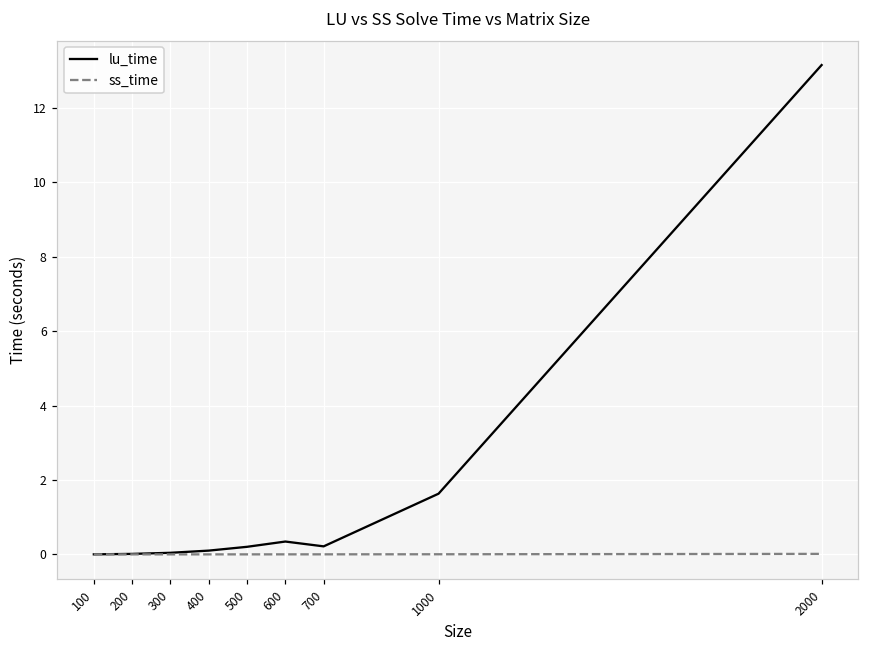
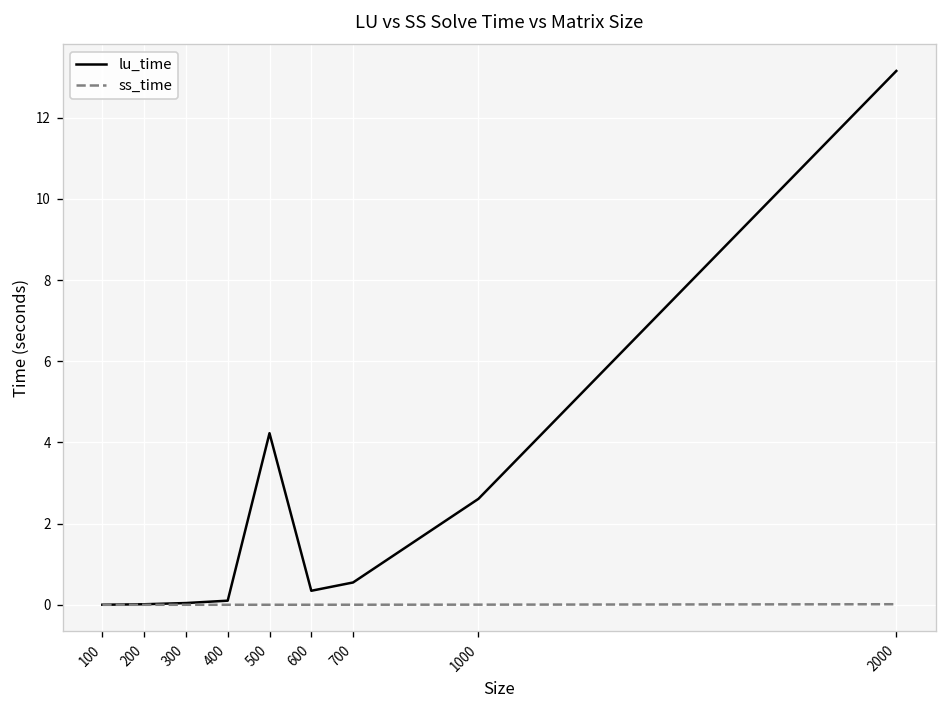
  {
    "lu_time": {
      "400": 0.1,
-     "500": 0.2,
+     "500": 4.2,
      "600": 0.3,
-     "700": 0.2,
-     "1000": 1.6,
+     "700": 0.5,
+     "1000": 2.6,
      "2000": 13.2
    },
    "ss_time": {
      "400": 0.0,
      "500": 0.0,
      "600": 0.0,
      "700": 0.0,
      "1000": 0.0,
      "2000": 0.0
    }
  }
